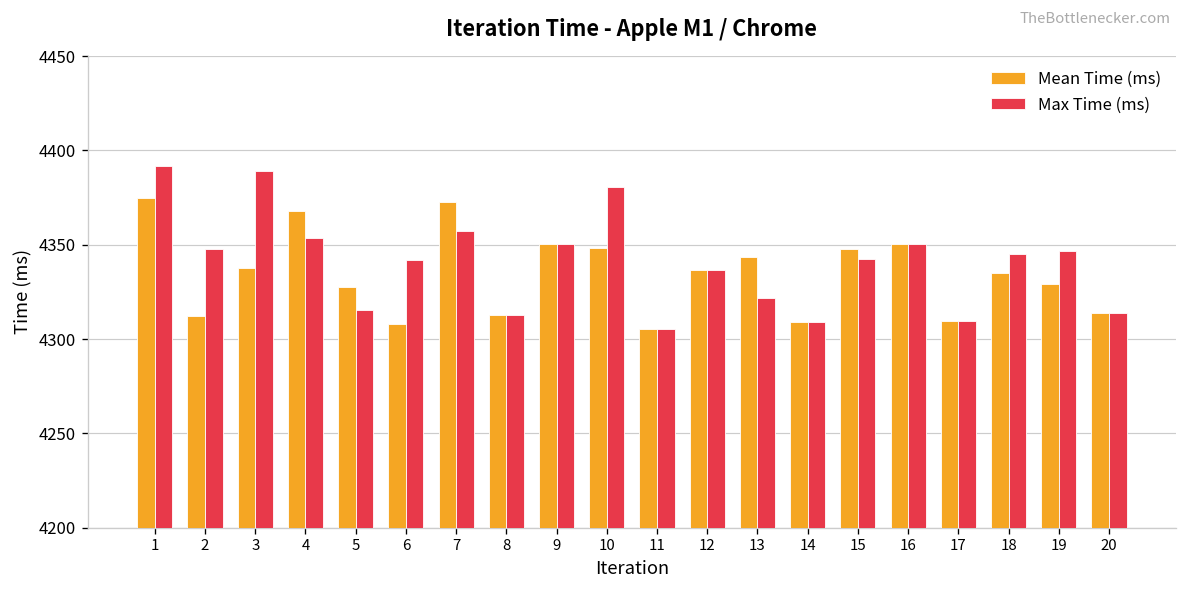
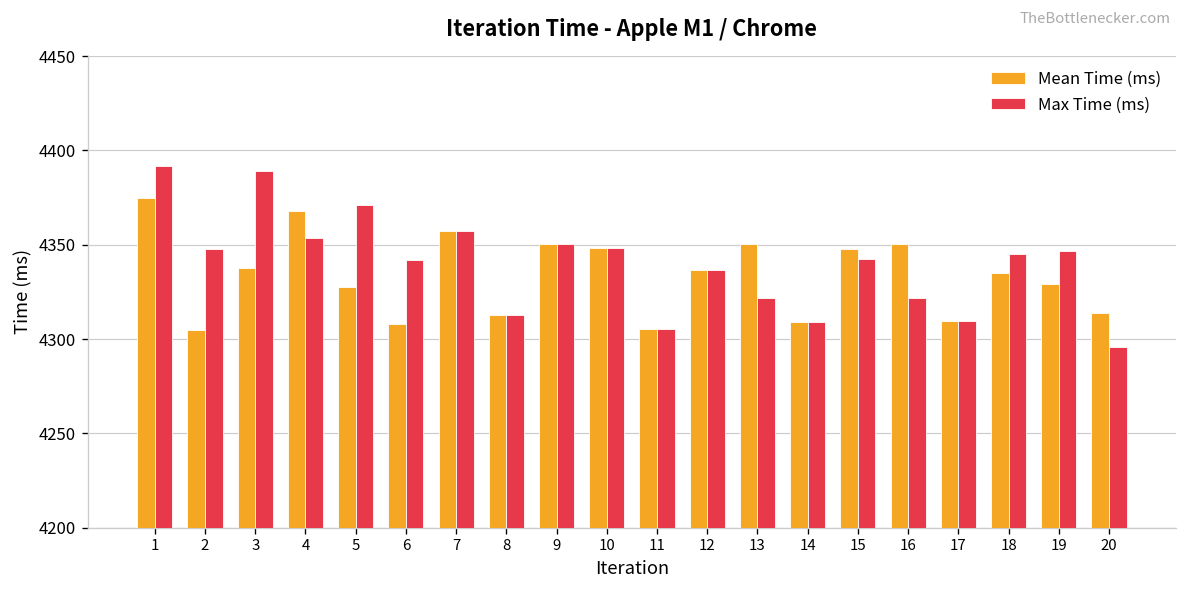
  {
    "Mean Time (ms)": {
      "1": 4375,
-     "2": 4312,
+     "2": 4305,
      "3": 4338,
      "4": 4368,
      "5": 4328,
      "6": 4308,
-     "7": 4372,
+     "7": 4357,
      "8": 4313,
      "9": 4351,
      "10": 4348,
      "11": 4306,
      "12": 4337,
-     "13": 4343,
+     "13": 4350,
      "14": 4309,
      "15": 4348,
      "16": 4350,
      "17": 4310,
      "18": 4335,
      "19": 4329,
      "20": 4314
    },
    "Max Time (ms)": {
      "1": 4392,
      "2": 4348,
      "3": 4389,
      "4": 4353,
-     "5": 4315,
+     "5": 4371,
      "6": 4342,
      "7": 4357,
      "8": 4313,
      "9": 4351,
-     "10": 4381,
+     "10": 4348,
      "11": 4306,
      "12": 4337,
      "13": 4322,
      "14": 4309,
      "15": 4342,
-     "16": 4350,
+     "16": 4322,
      "17": 4310,
      "18": 4345,
      "19": 4346,
-     "20": 4314
+     "20": 4296
    }
  }
